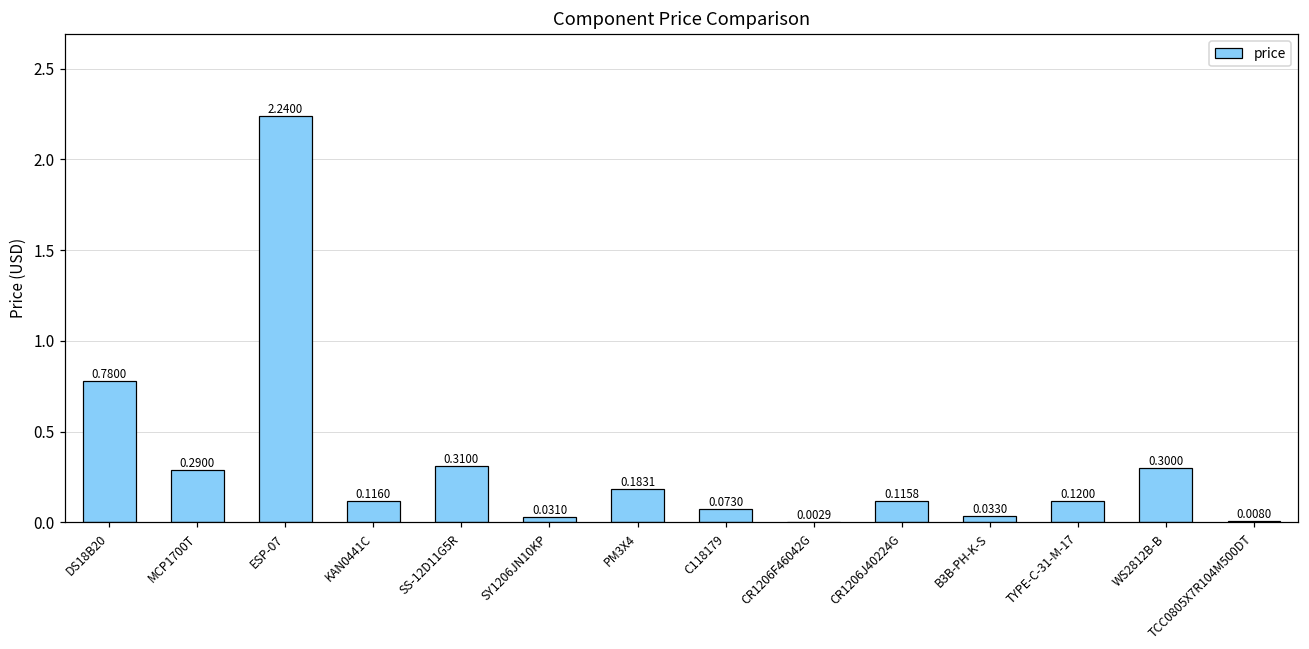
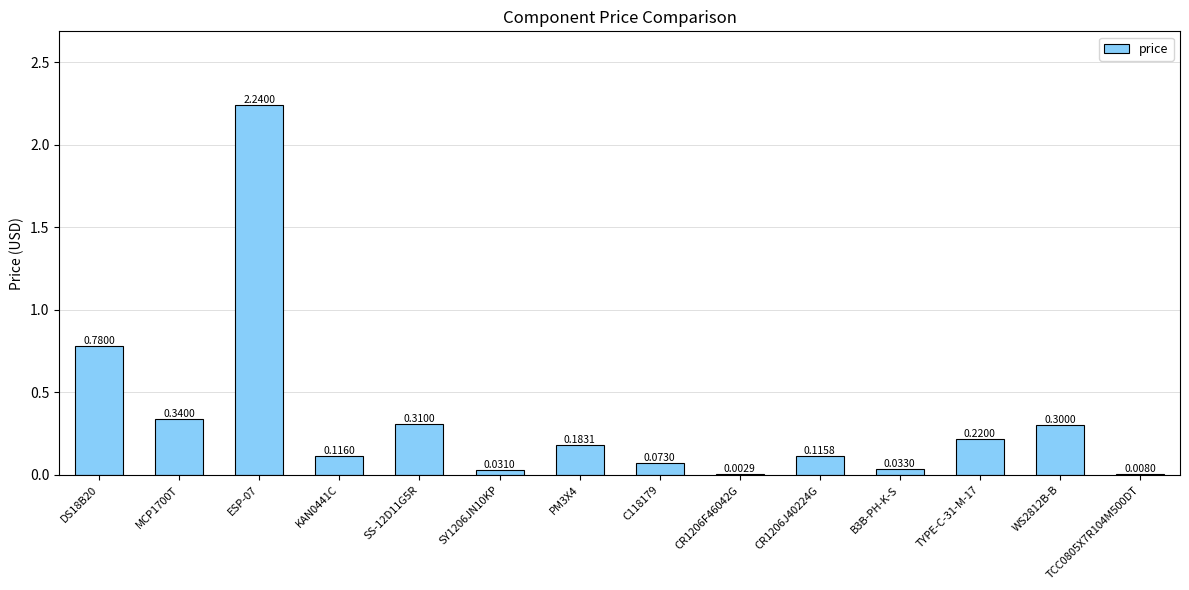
  {
    "DS18B20": 0.7800,
-   "MCP1700T": 0.2900,
+   "MCP1700T": 0.3400,
    "ESP-07": 2.2400,
    "KAN0441C": 0.1160,
    "SS-12D11G5R": 0.3100,
    "SY1206JN10KP": 0.0310,
    "PM3X4": 0.1831,
    "C118179": 0.0730,
    "CR1206F46042G": 0.0029,
    "CR1206J40224G": 0.1158,
    "B3B-PH-K-S": 0.0330,
-   "TYPE-C-31-M-17": 0.1200,
+   "TYPE-C-31-M-17": 0.2200,
    "WS2812B-B": 0.3000,
    "TCC0805X7R104M500DT": 0.0080
  }
